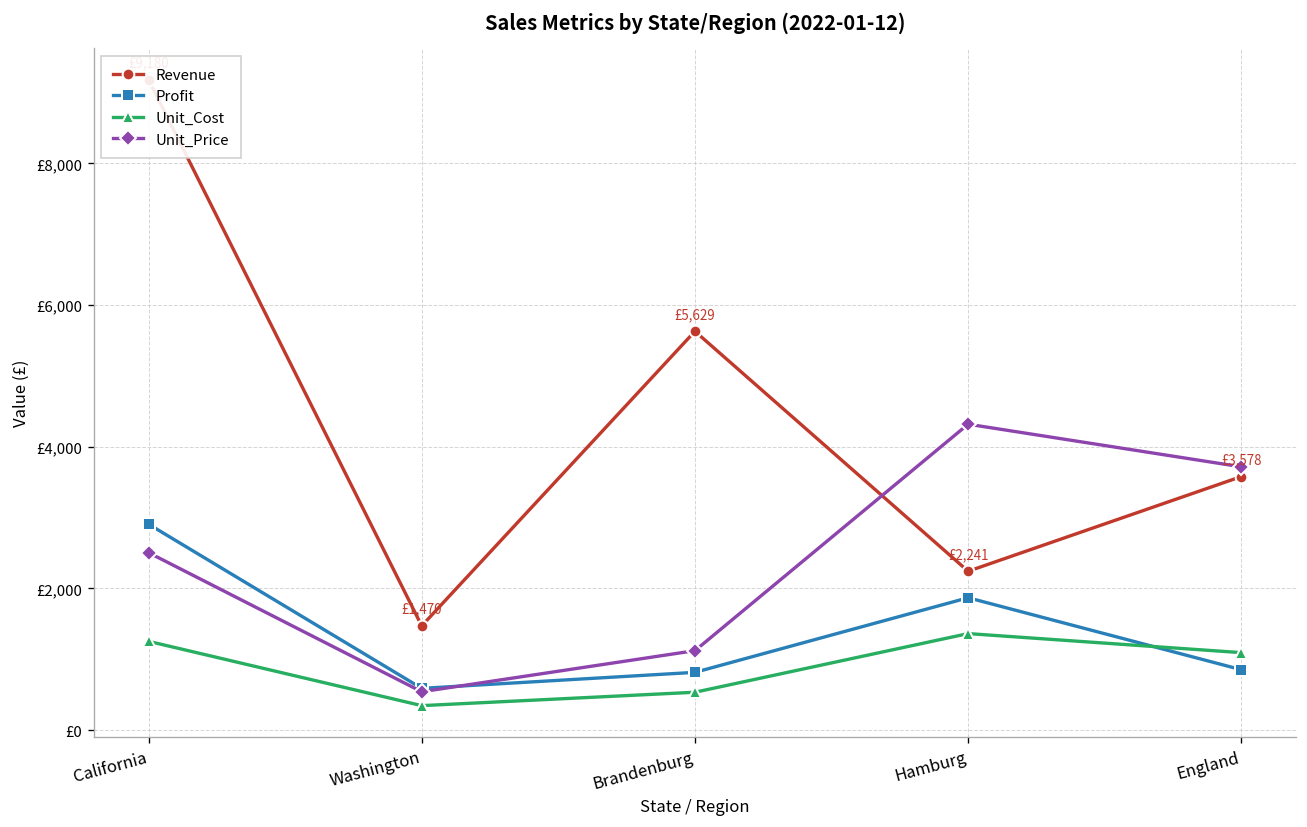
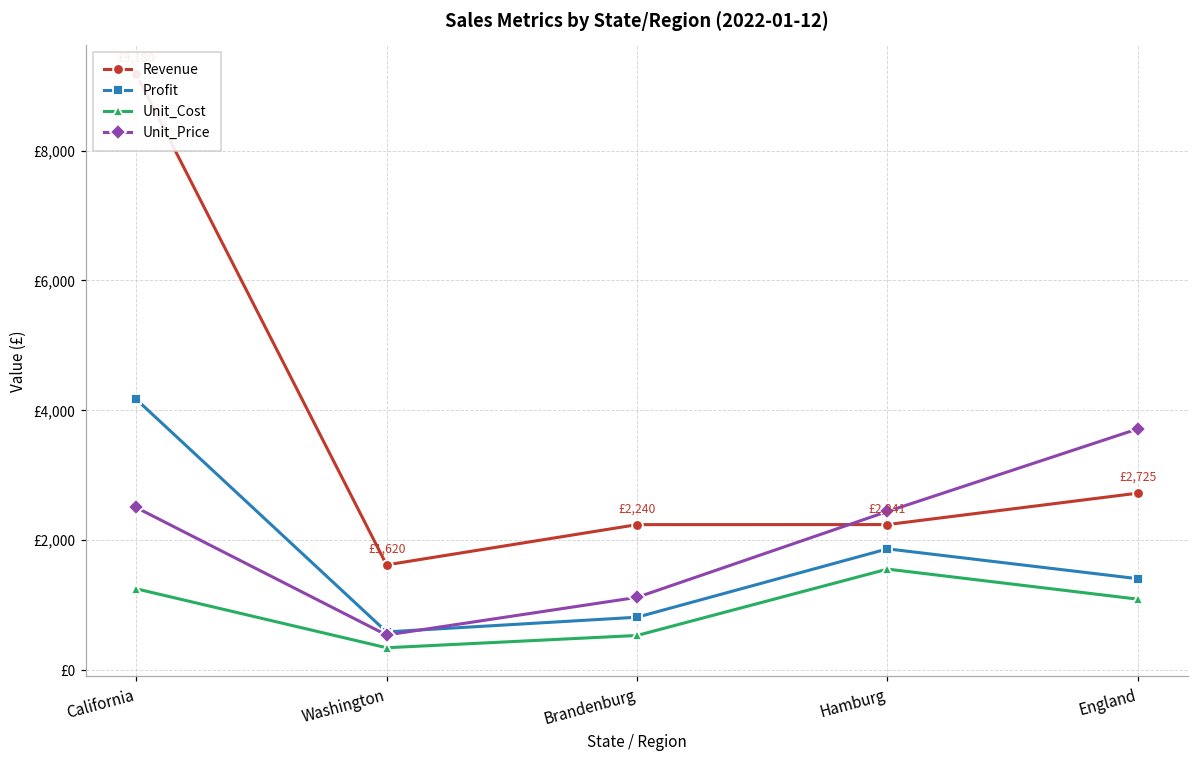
  {
    "Revenue": {
-     "Washington": "£1,470",
-     "Brandenburg": "£5,629",
-     "England": "£3,578"
+     "Washington": "£1,620",
+     "Brandenburg": "£2,240",
+     "England": "£2,725"
    },
    "Profit": {
-     "California": "£2,900",
+     "California": "£4,200",
      "Washington": "£600",
      "Brandenburg": "£800",
      "Hamburg": "£1,900",
-     "England": "£900"
+     "England": "£1,400"
    },
    "Unit_Cost": {
      "California": "£1,300",
      "Washington": "£300",
      "Brandenburg": "£500",
-     "Hamburg": "£1,400",
+     "Hamburg": "£1,600",
      "England": "£1,100"
    },
    "Unit_Price": {
      "California": "£2,500",
      "Washington": "£500",
      "Brandenburg": "£1,100",
-     "Hamburg": "£4,300",
+     "Hamburg": "£2,400",
      "England": "£3,700"
    }
  }
